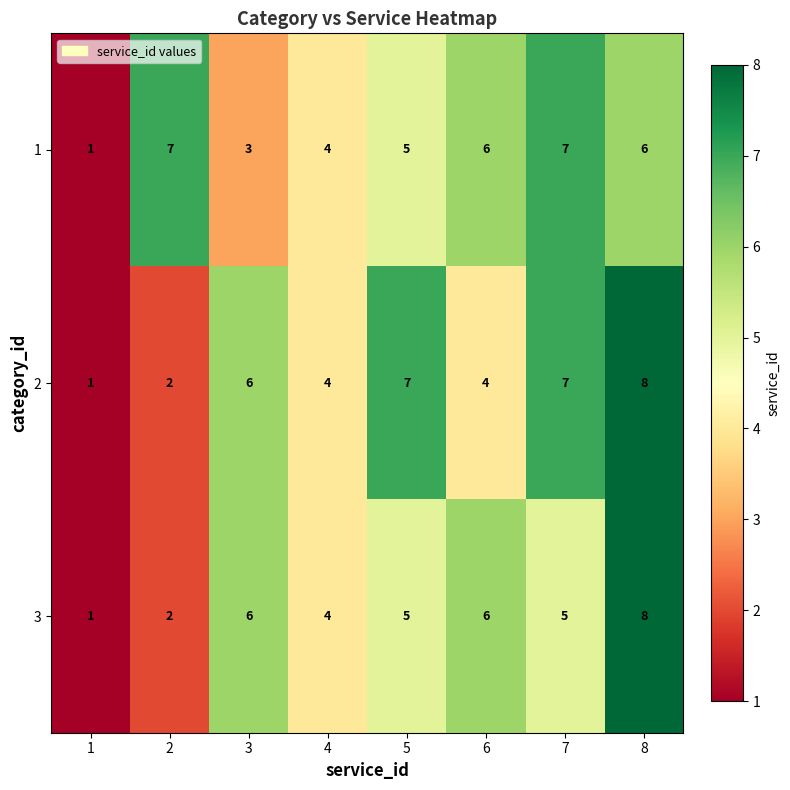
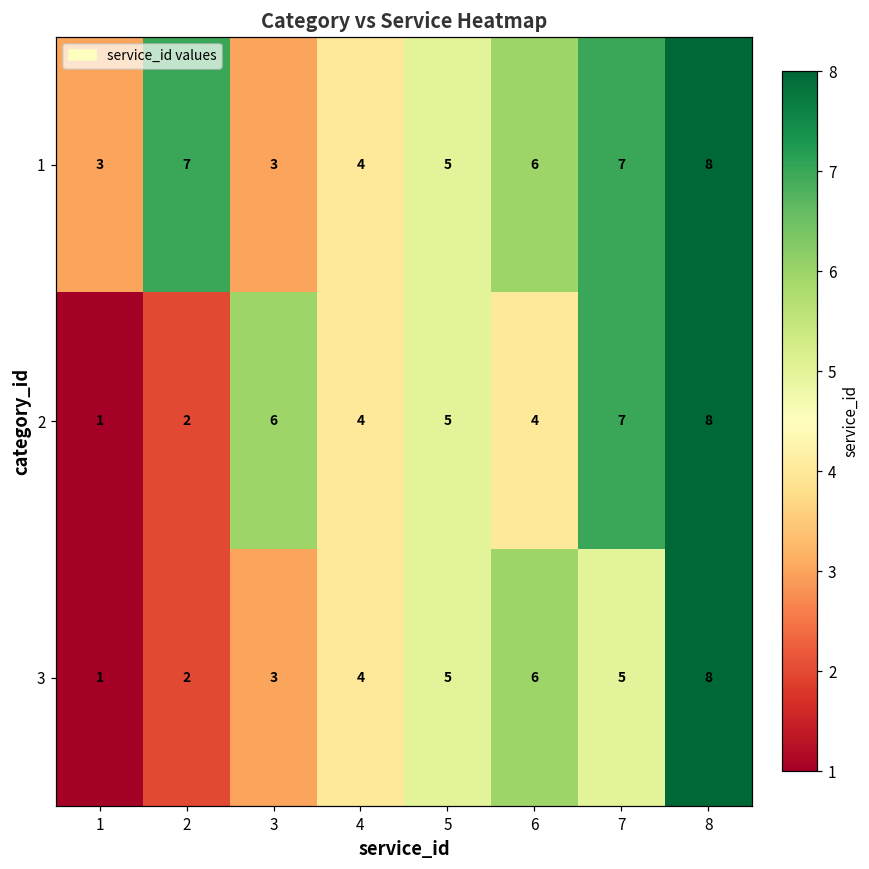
  {
    "1": {
-     "1": 1,
+     "1": 3,
      "2": 7,
      "3": 3,
      "4": 4,
      "5": 5,
      "6": 6,
      "7": 7,
-     "8": 6
+     "8": 8
    },
    "2": {
      "1": 1,
      "2": 2,
      "3": 6,
      "4": 4,
-     "5": 7,
+     "5": 5,
      "6": 4,
      "7": 7,
      "8": 8
    },
    "3": {
      "1": 1,
      "2": 2,
-     "3": 6,
+     "3": 3,
      "4": 4,
      "5": 5,
      "6": 6,
      "7": 5,
      "8": 8
    }
  }
